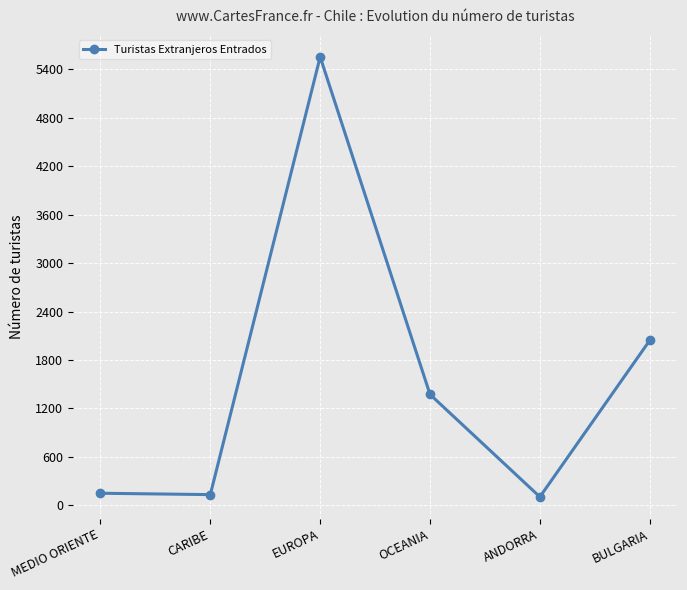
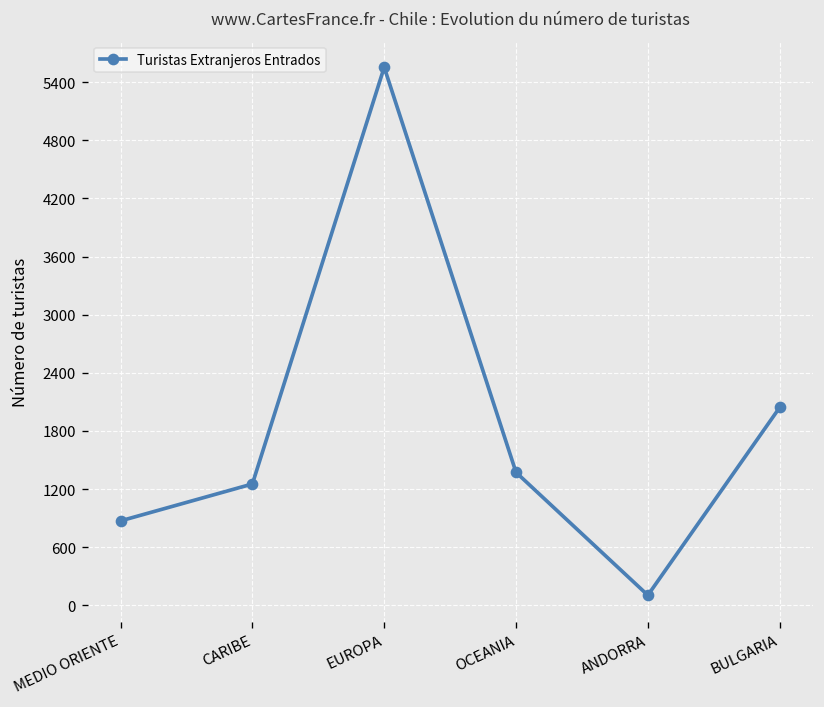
  {
-   "MEDIO ORIENTE": 100,
-   "CARIBE": 100,
+   "MEDIO ORIENTE": 900,
+   "CARIBE": 1300,
    "EUROPA": 5600,
    "OCEANIA": 1400,
    "ANDORRA": 100,
    "BULGARIA": 2000
  }
